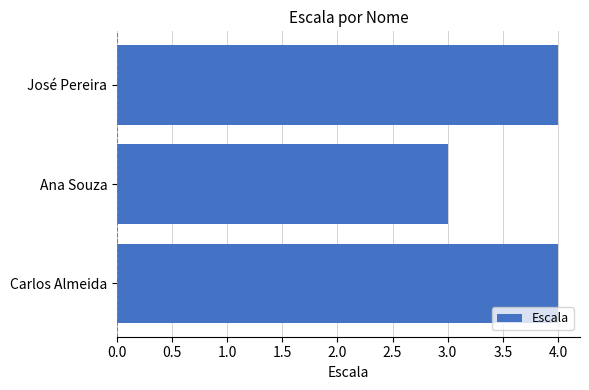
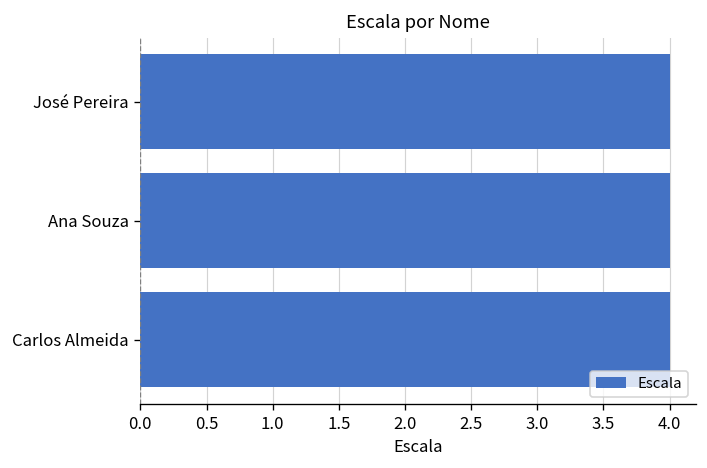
  {
    "José Pereira": 4,
-   "Ana Souza": 3,
+   "Ana Souza": 4,
    "Carlos Almeida": 4
  }
